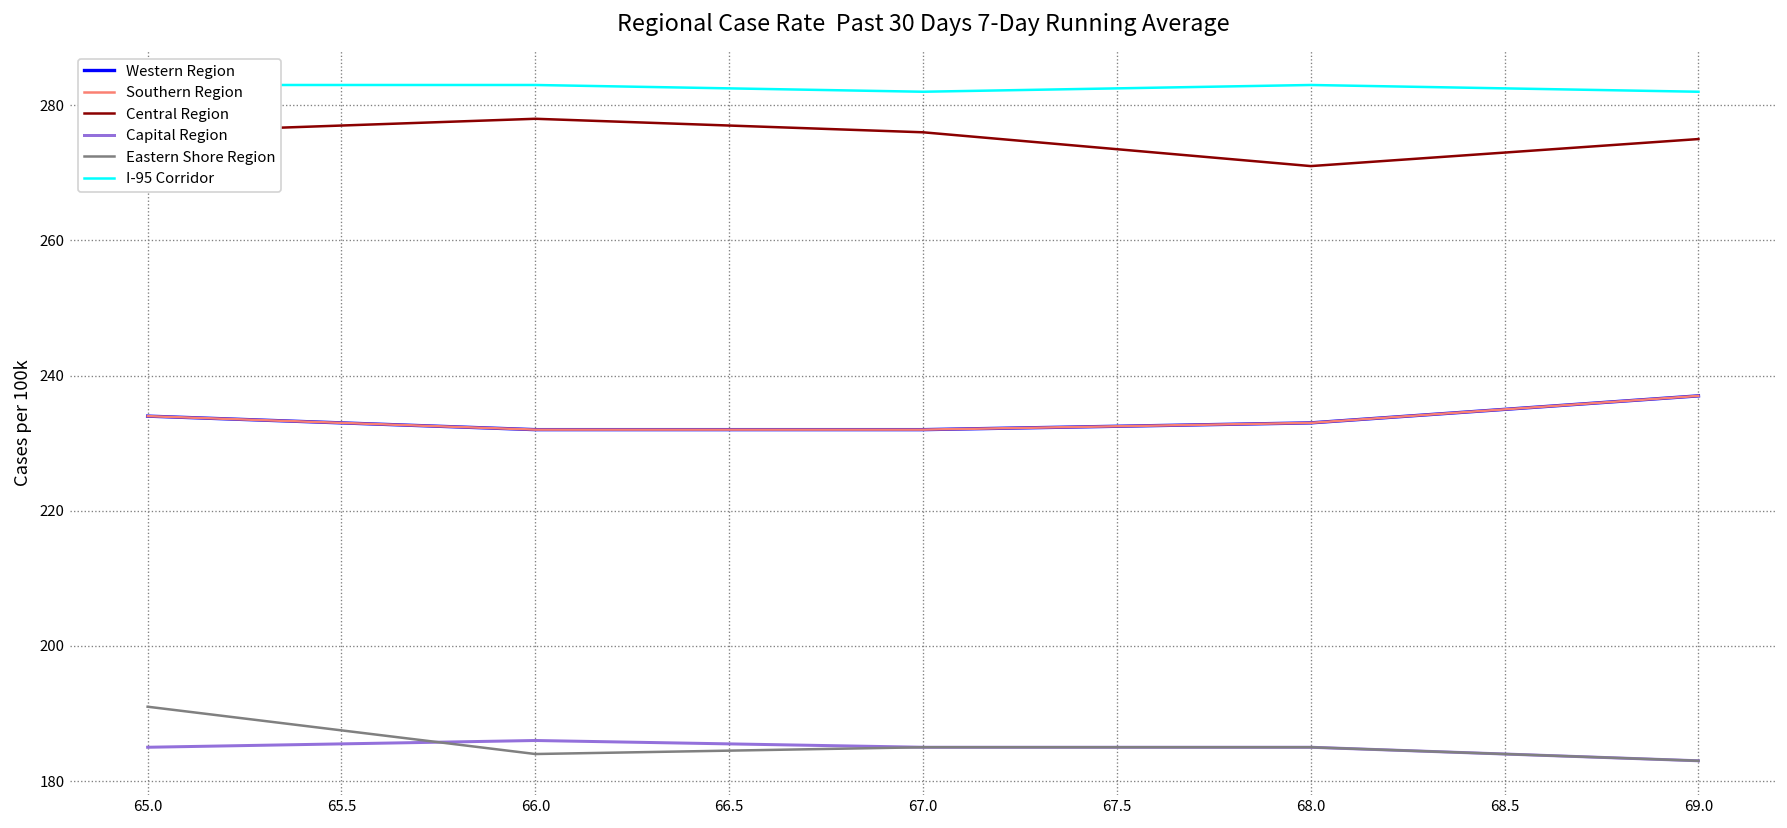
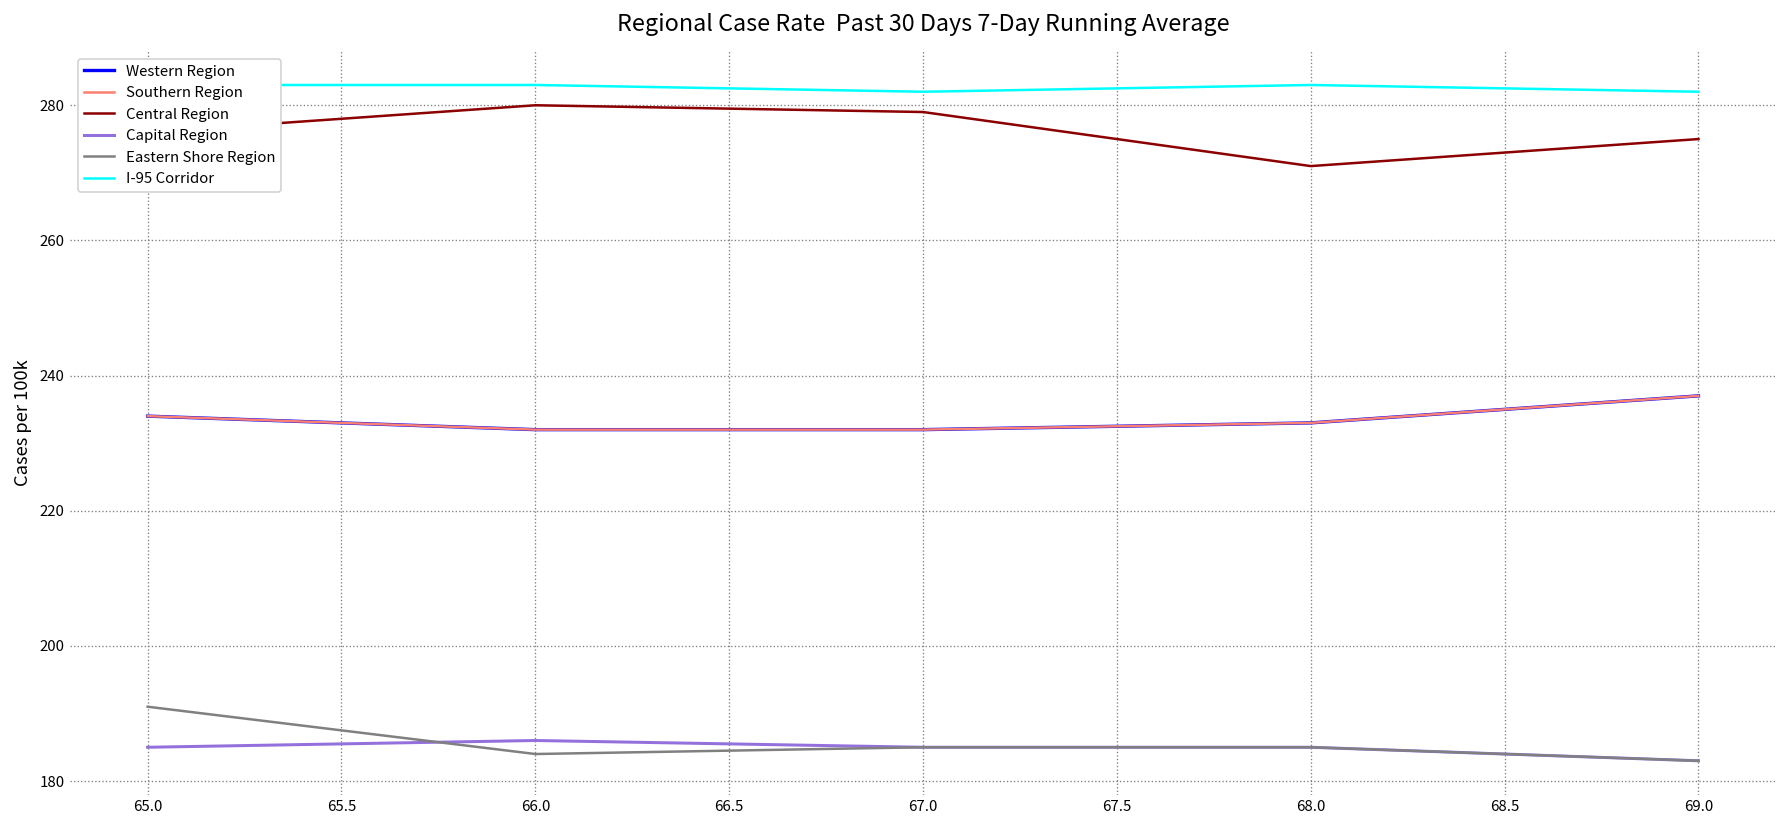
  {
    "Southern Region": {
      "65.0": 234,
      "66.0": 232,
      "67.0": 232,
      "68.0": 233,
      "69.0": 237
    },
    "Central Region": {
-     "66.0": 278,
-     "67.0": 276,
+     "66.0": 280,
+     "67.0": 279,
      "68.0": 271,
      "69.0": 275
    },
    "Capital Region": {
      "65.0": 185,
      "66.0": 186
    },
    "Eastern Shore Region": {
      "65.0": 191,
      "66.0": 184
    },
    "I-95 Corridor": {
      "66.0": 283,
      "67.0": 282,
      "68.0": 283,
      "69.0": 282
    }
  }
